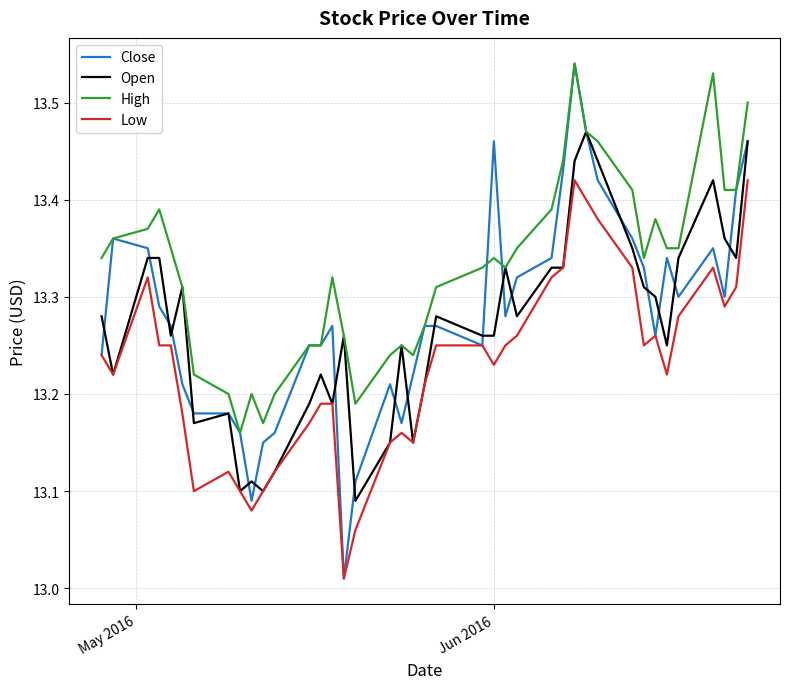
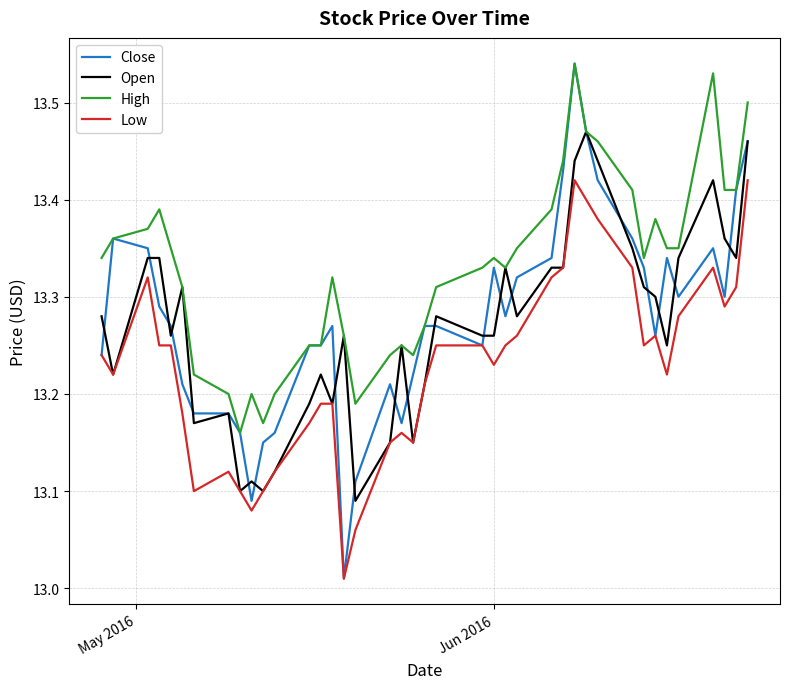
  {
    "Close": {
-     "Jun 2016": 13.46
+     "Jun 2016": 13.33
    },
    "Open": {
      "Jun 2016": 13.26
    },
    "High": {
      "Jun 2016": 13.34
    },
    "Low": {
      "Jun 2016": 13.23
    }
  }
